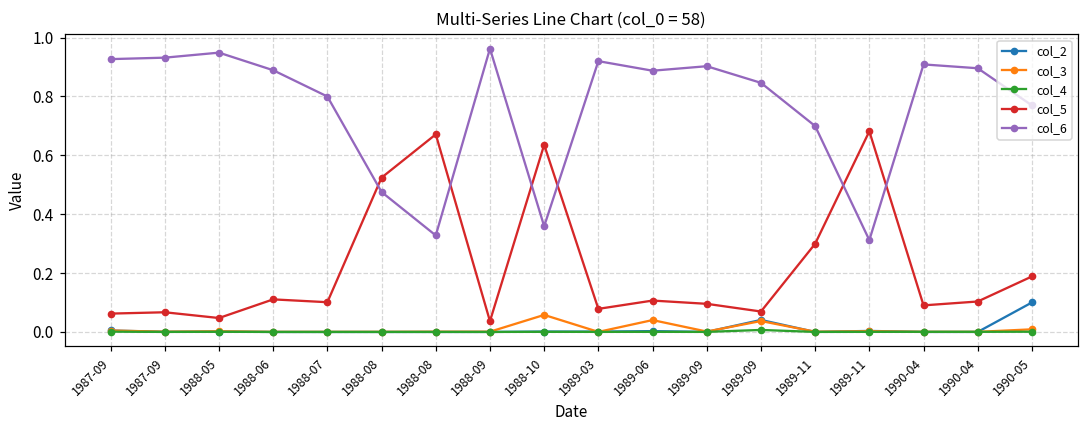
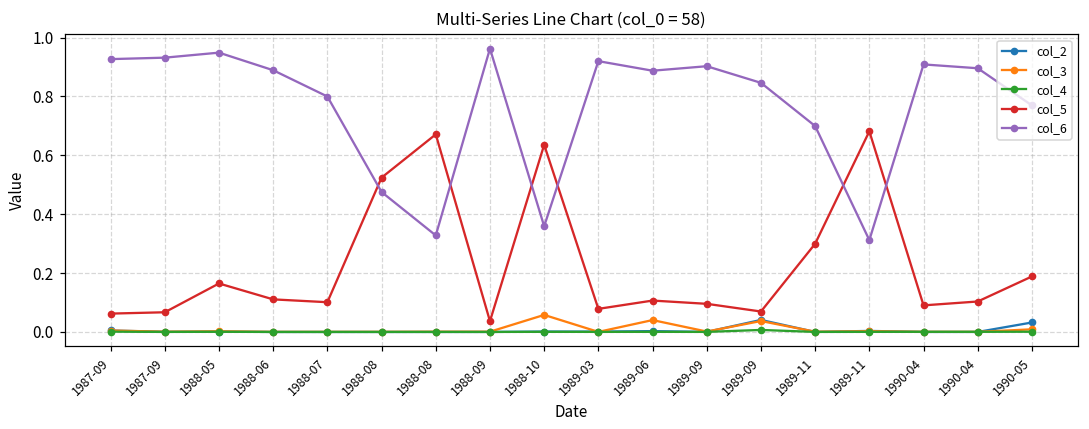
  {
    "col_2": {
-     "1990-05": 0.10
+     "1990-05": 0.03
    },
    "col_3": {
      "1988-10": 0.06,
      "1989-06": 0.04
    },
    "col_5": {
-     "1988-05": 0.05,
+     "1988-05": 0.16,
      "1988-06": 0.11,
      "1988-07": 0.10,
      "1988-09": 0.04,
      "1988-10": 0.64,
      "1989-03": 0.08,
      "1989-06": 0.11,
      "1990-05": 0.19
    },
    "col_6": {
      "1988-05": 0.95,
      "1988-06": 0.89,
      "1988-07": 0.80,
      "1988-09": 0.96,
      "1988-10": 0.36,
      "1989-03": 0.92,
      "1989-06": 0.89
    }
  }
